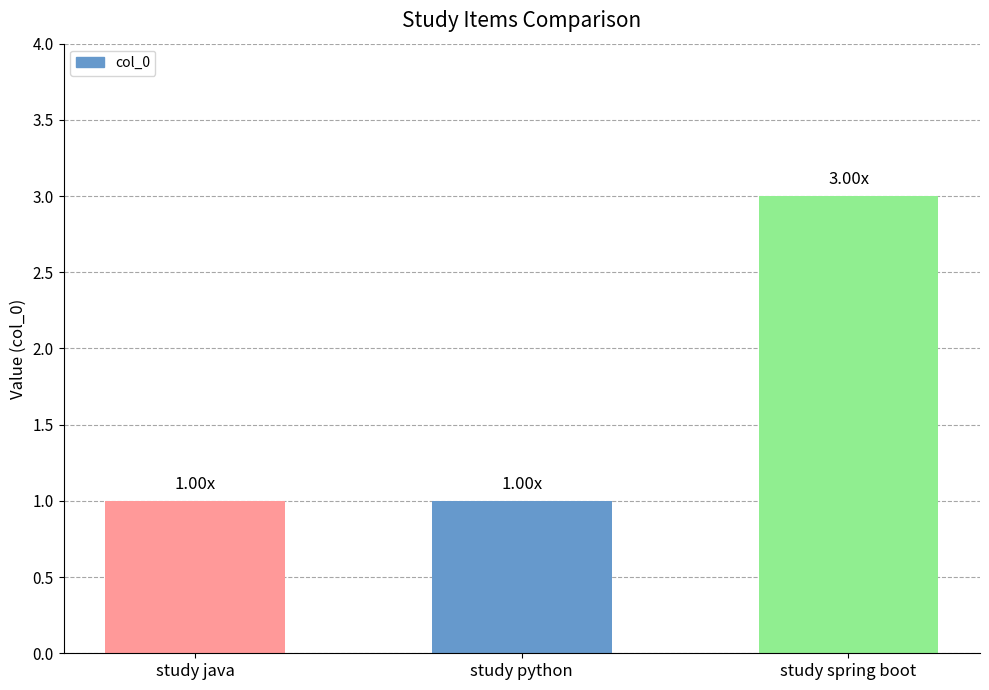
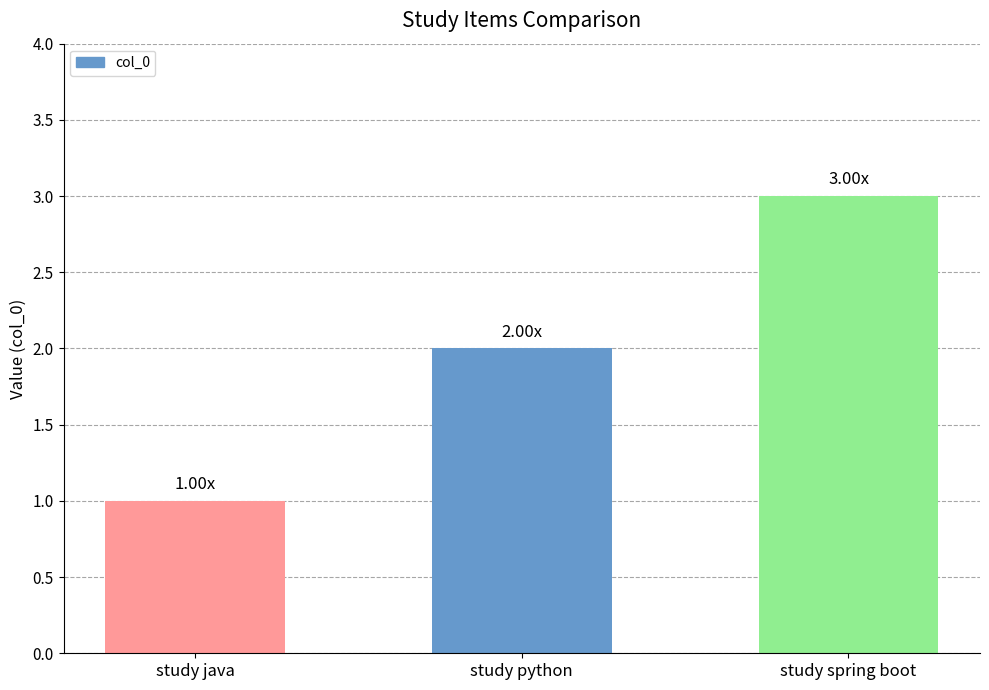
  {
    "study java": "1.00x",
-   "study python": "1.00x",
+   "study python": "2.00x",
    "study spring boot": "3.00x"
  }
